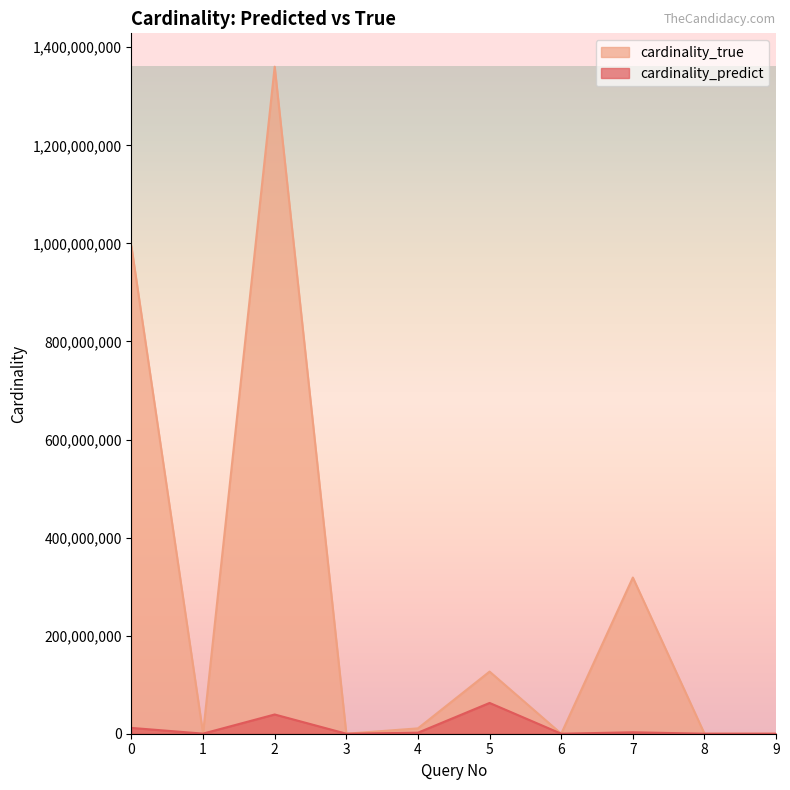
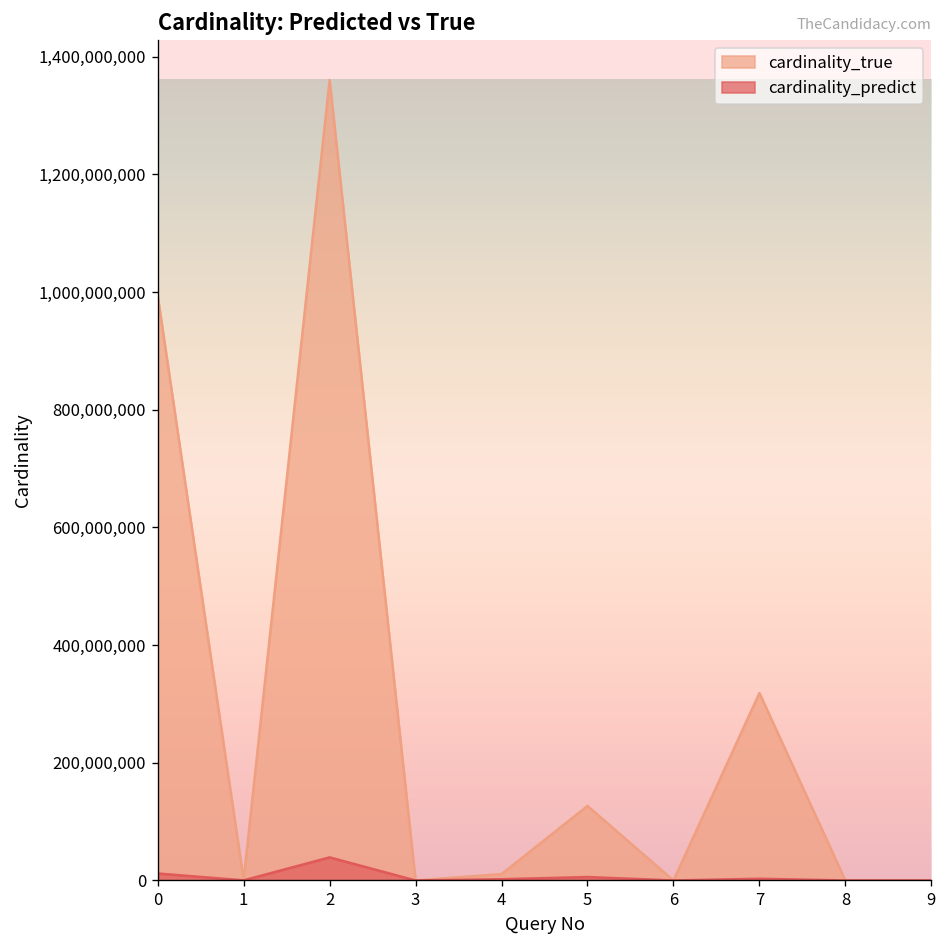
  {
    "cardinality_true": {
      "0": "990,000,000",
      "2": "1,360,000,000",
      "4": "10,000,000",
      "5": "130,000,000",
      "7": "320,000,000"
    },
    "cardinality_predict": {
      "0": "10,000,000",
      "2": "40,000,000",
      "4": "0",
-     "5": "60,000,000",
+     "5": "10,000,000",
      "7": "0"
    }
  }
